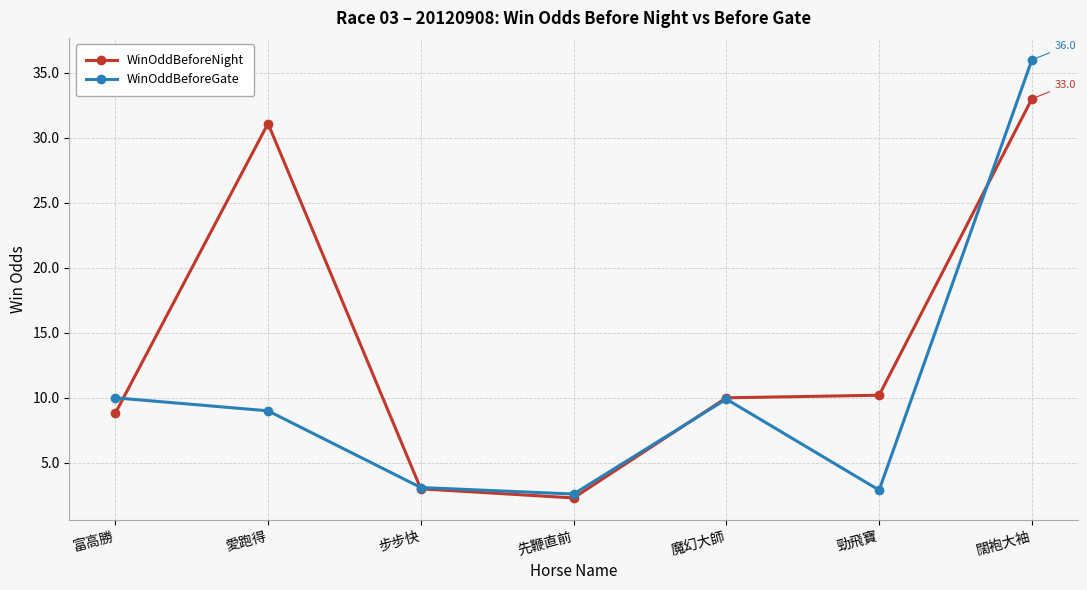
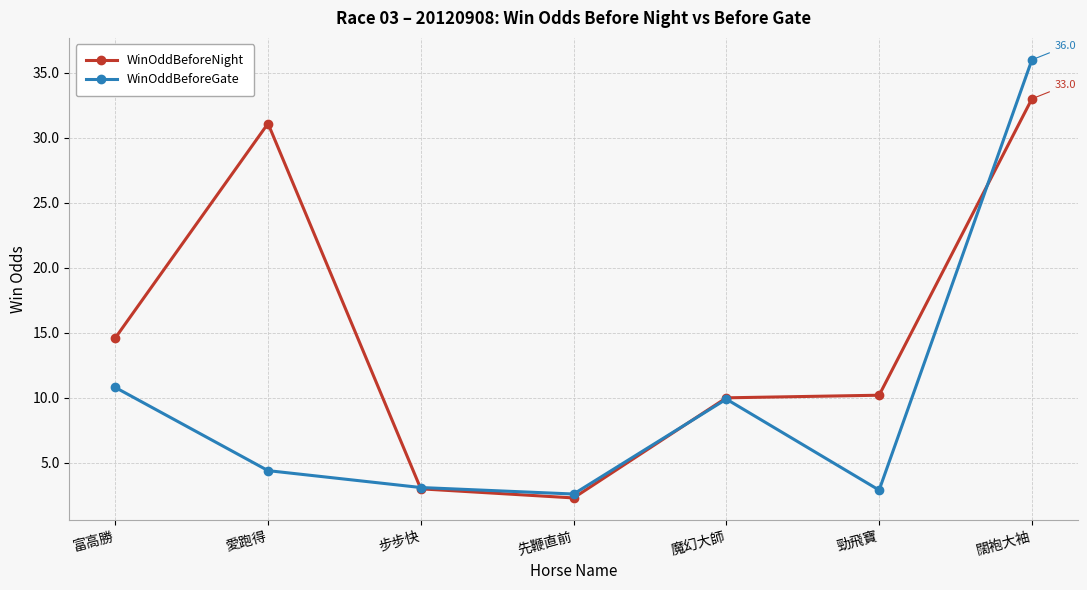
  {
    "WinOddBeforeNight": {
-     "富高勝": 8.8,
+     "富高勝": 14.6,
      "愛跑得": 31.1,
      "先鞭直前": 2.3,
      "勁飛寶": 10.2
    },
    "WinOddBeforeGate": {
-     "富高勝": 10.0,
-     "愛跑得": 9.0,
+     "富高勝": 10.8,
+     "愛跑得": 4.4,
      "先鞭直前": 2.6,
      "勁飛寶": 2.9
    }
  }
